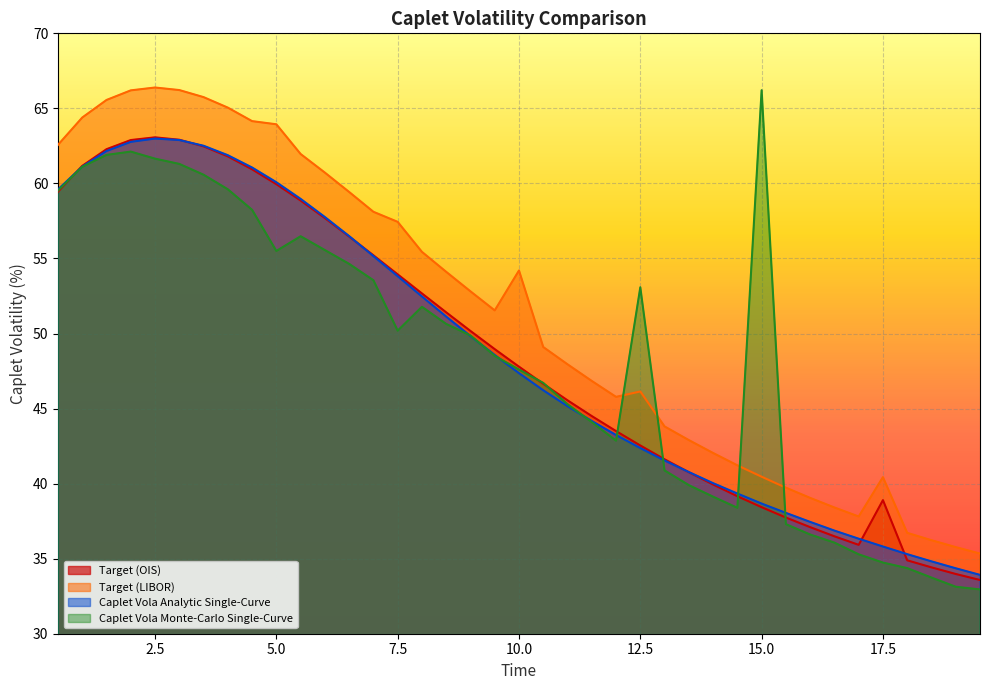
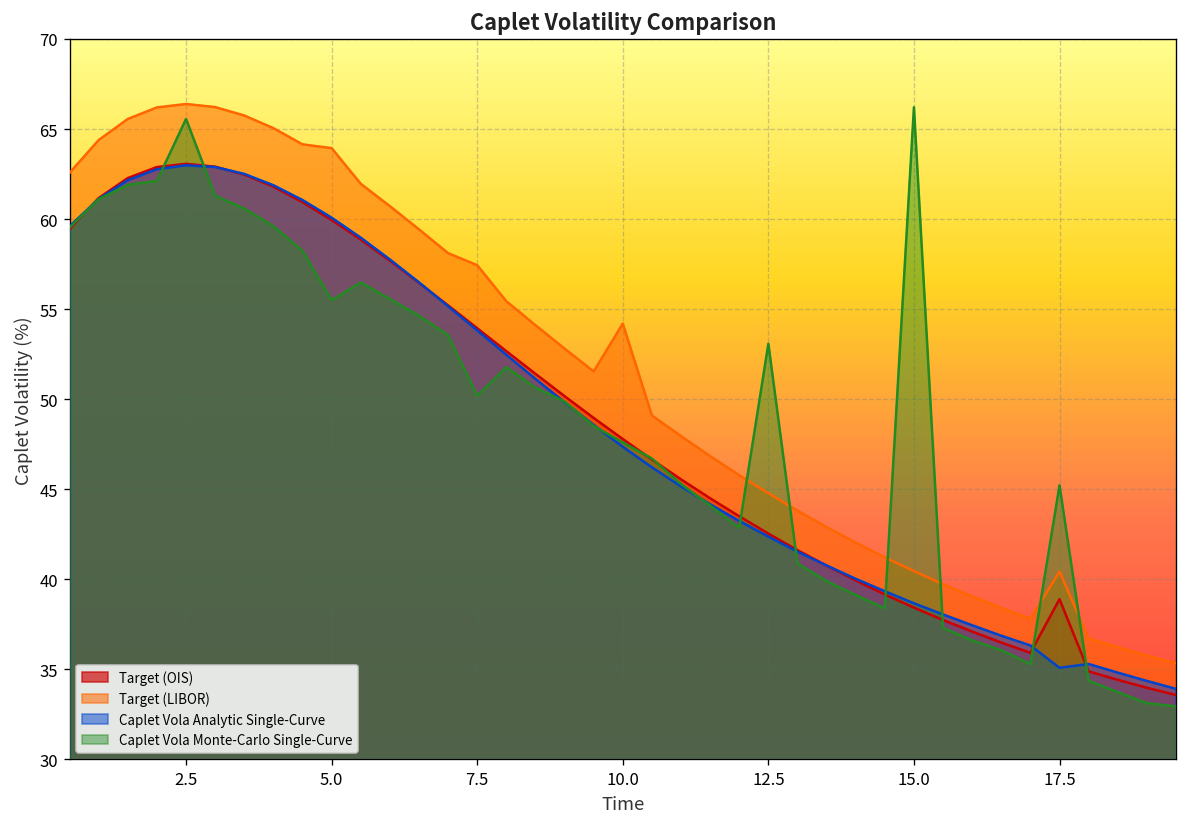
  {
    "Target (OIS)": {
      "10.0": 47.8,
      "12.5": 42.5,
      "15.0": 38.4,
      "17.5": 38.9
    },
    "Target (LIBOR)": {
      "2.5": 66.4,
      "5.0": 63.9,
      "7.5": 57.4,
      "10.0": 54.2,
-     "12.5": 46.1,
+     "12.5": 44.8,
      "15.0": 40.5,
      "17.5": 40.4
    },
    "Caplet Vola Analytic Single-Curve": {
      "10.0": 47.4,
      "12.5": 42.4,
      "15.0": 38.7,
-     "17.5": 35.8
+     "17.5": 35.1
    },
    "Caplet Vola Monte-Carlo Single-Curve": {
-     "2.5": 61.7,
+     "2.5": 65.6,
      "5.0": 55.5,
      "7.5": 50.2,
      "10.0": 47.6,
      "12.5": 53.1,
      "15.0": 66.2,
-     "17.5": 34.7
+     "17.5": 45.2
    }
  }
